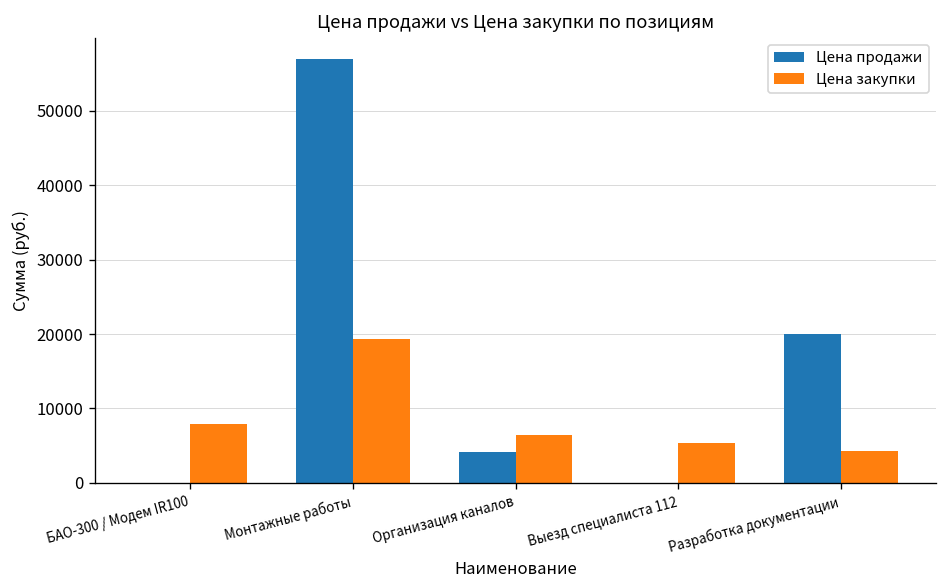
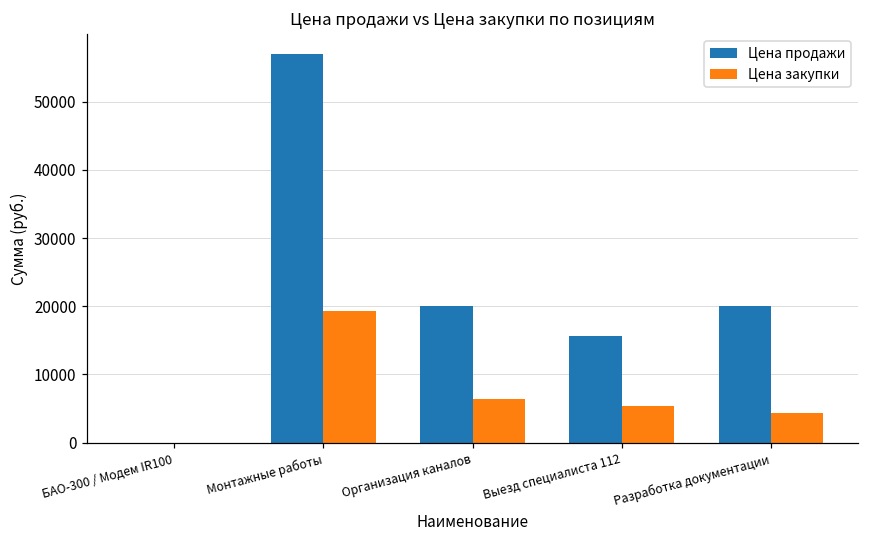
  {
    "Цена продажи": {
      "БАО-300 / Модем IR100": 0,
      "Монтажные работы": 57000,
-     "Организация каналов": 4000,
-     "Выезд специалиста 112": 0,
+     "Организация каналов": 20000,
+     "Выезд специалиста 112": 16000,
      "Разработка документации": 20000
    },
    "Цена закупки": {
-     "БАО-300 / Модем IR100": 8000,
+     "БАО-300 / Модем IR100": 0,
      "Монтажные работы": 19000,
      "Организация каналов": 6000,
      "Выезд специалиста 112": 5000,
      "Разработка документации": 4000
    }
  }
